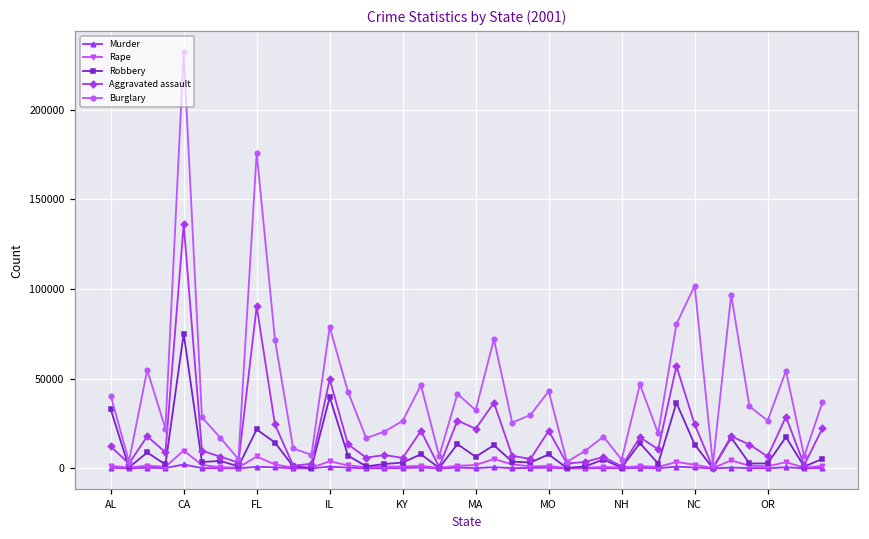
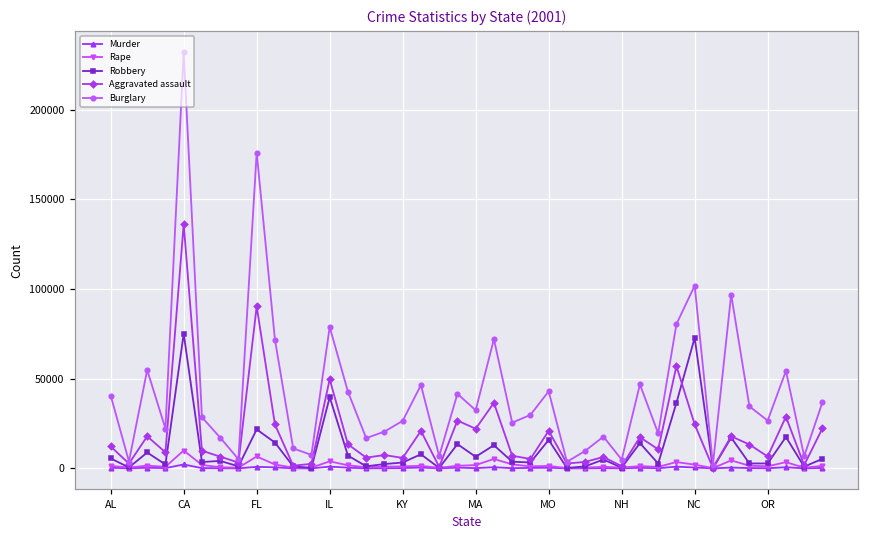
  {
    "Robbery": {
-     "AL": 33000,
+     "AL": 6000,
      "CA": 75000,
      "FL": 22000,
      "IL": 40000,
      "KY": 3000,
      "MA": 6000,
-     "MO": 8000,
-     "NC": 13000,
+     "MO": 16000,
+     "NC": 73000,
      "OR": 3000
    }
  }
